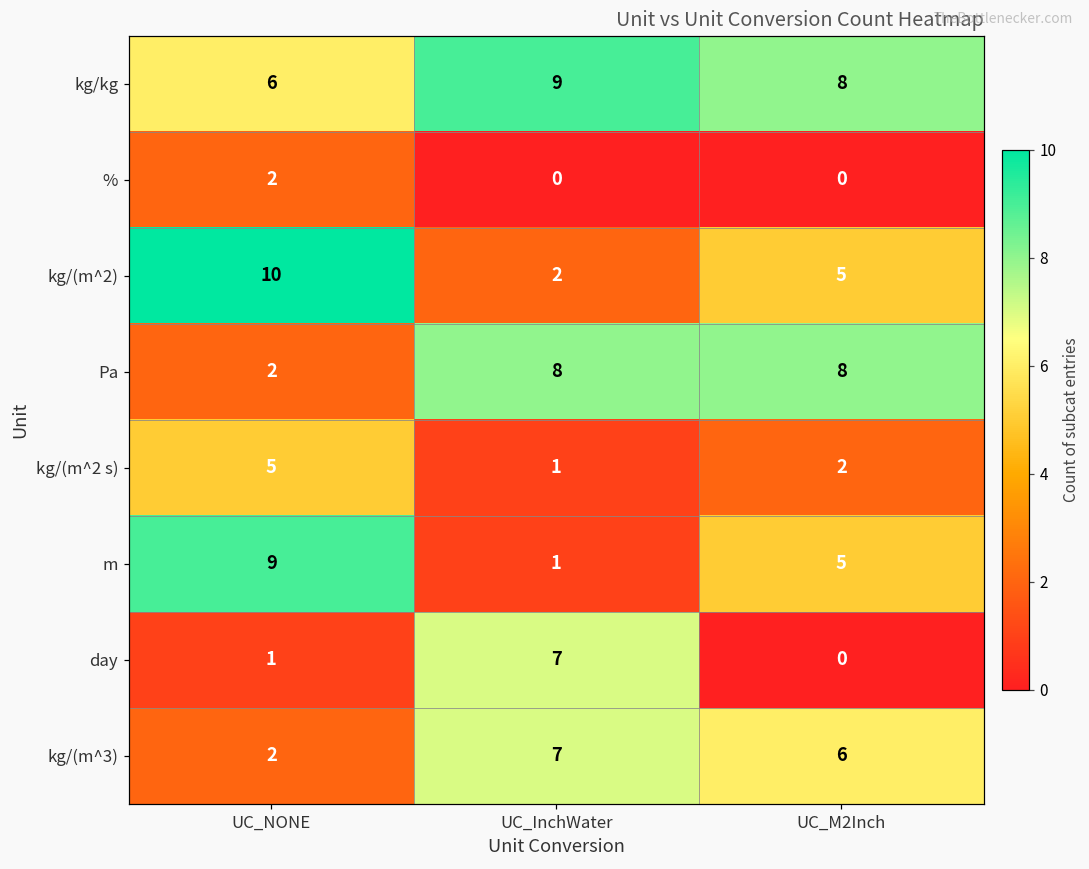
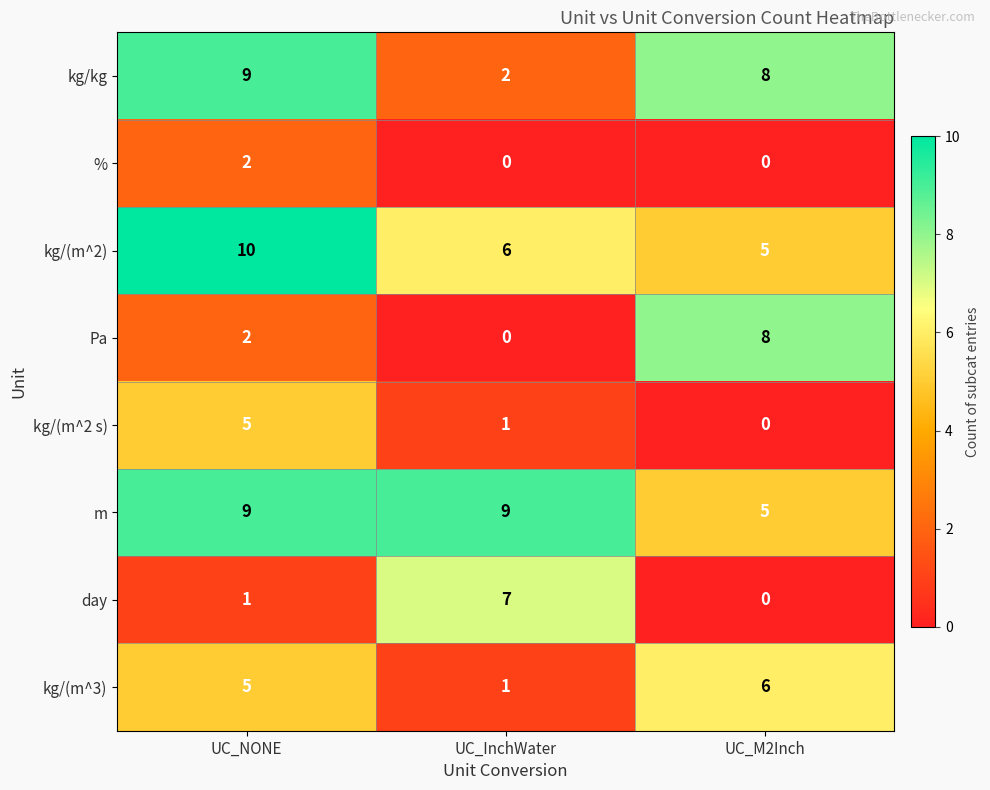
  {
    "kg/kg": {
-     "UC_NONE": 6,
-     "UC_InchWater": 9,
+     "UC_NONE": 9,
+     "UC_InchWater": 2,
      "UC_M2Inch": 8
    },
    "%": {
      "UC_NONE": 2,
      "UC_InchWater": 0,
      "UC_M2Inch": 0
    },
    "kg/(m^2)": {
      "UC_NONE": 10,
-     "UC_InchWater": 2,
+     "UC_InchWater": 6,
      "UC_M2Inch": 5
    },
    "Pa": {
      "UC_NONE": 2,
-     "UC_InchWater": 8,
+     "UC_InchWater": 0,
      "UC_M2Inch": 8
    },
    "kg/(m^2 s)": {
      "UC_NONE": 5,
      "UC_InchWater": 1,
-     "UC_M2Inch": 2
+     "UC_M2Inch": 0
    },
    "m": {
      "UC_NONE": 9,
-     "UC_InchWater": 1,
+     "UC_InchWater": 9,
      "UC_M2Inch": 5
    },
    "day": {
      "UC_NONE": 1,
      "UC_InchWater": 7,
      "UC_M2Inch": 0
    },
    "kg/(m^3)": {
-     "UC_NONE": 2,
-     "UC_InchWater": 7,
+     "UC_NONE": 5,
+     "UC_InchWater": 1,
      "UC_M2Inch": 6
    }
  }
